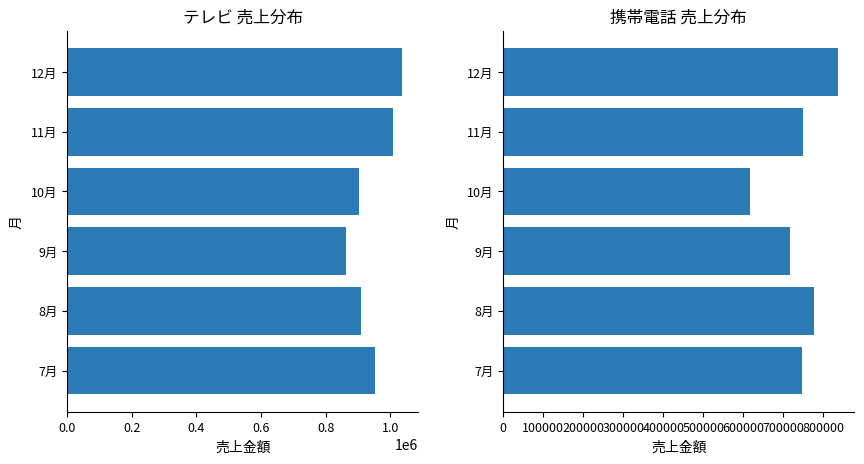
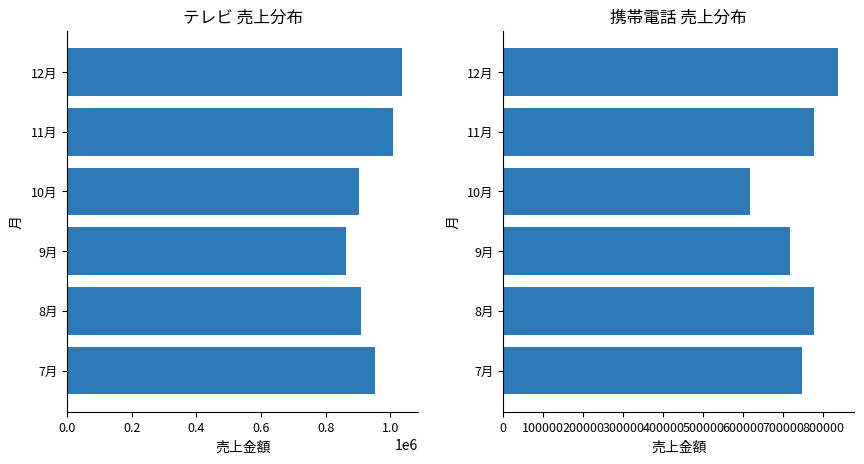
  {
    "テレビ 売上分布": {
      "12月": 1040000,
      "11月": 1010000,
      "10月": 900000,
      "9月": 860000,
      "8月": 910000,
      "7月": 950000
    },
    "携帯電話 売上分布": {
      "12月": 840000,
-     "11月": 750000,
+     "11月": 780000,
      "10月": 620000,
      "9月": 720000,
      "8月": 780000,
      "7月": 750000
    }
  }
